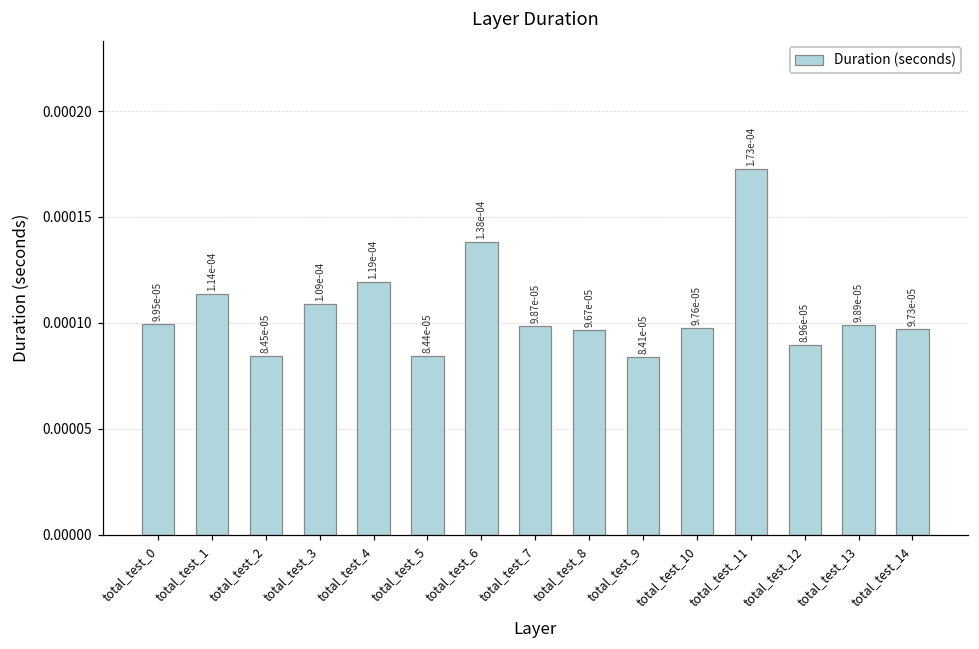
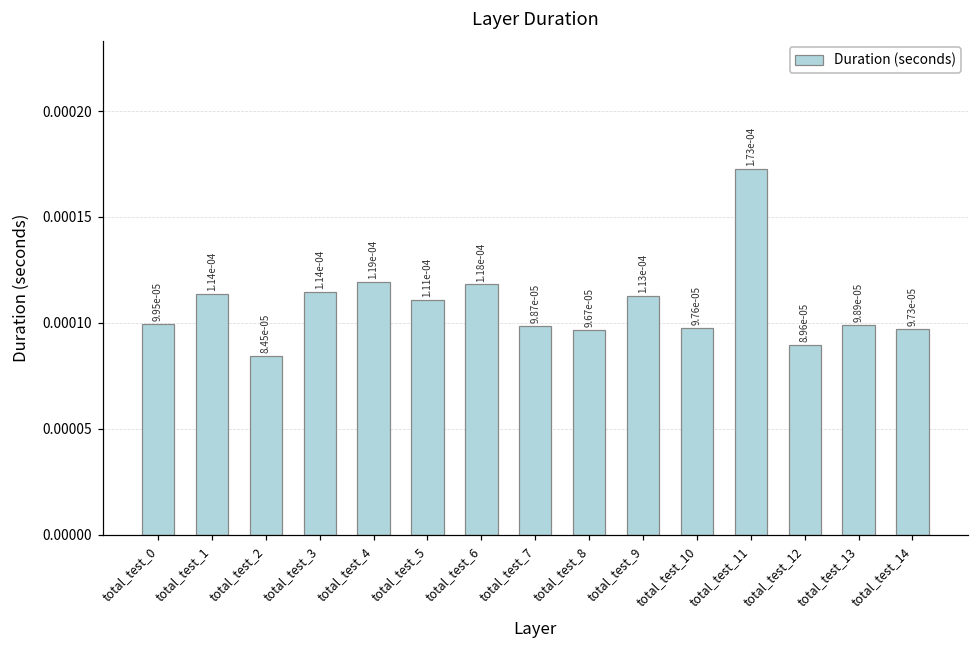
  {
    "total_test_0": "9.95e-05",
    "total_test_1": "1.14e-04",
    "total_test_2": "8.45e-05",
-   "total_test_3": "1.09e-04",
+   "total_test_3": "1.14e-04",
    "total_test_4": "1.19e-04",
-   "total_test_5": "8.44e-05",
-   "total_test_6": "1.38e-04",
+   "total_test_5": "1.11e-04",
+   "total_test_6": "1.18e-04",
    "total_test_7": "9.87e-05",
    "total_test_8": "9.67e-05",
-   "total_test_9": "8.41e-05",
+   "total_test_9": "1.13e-04",
    "total_test_10": "9.76e-05",
    "total_test_11": "1.73e-04",
    "total_test_12": "8.96e-05",
    "total_test_13": "9.89e-05",
    "total_test_14": "9.73e-05"
  }
